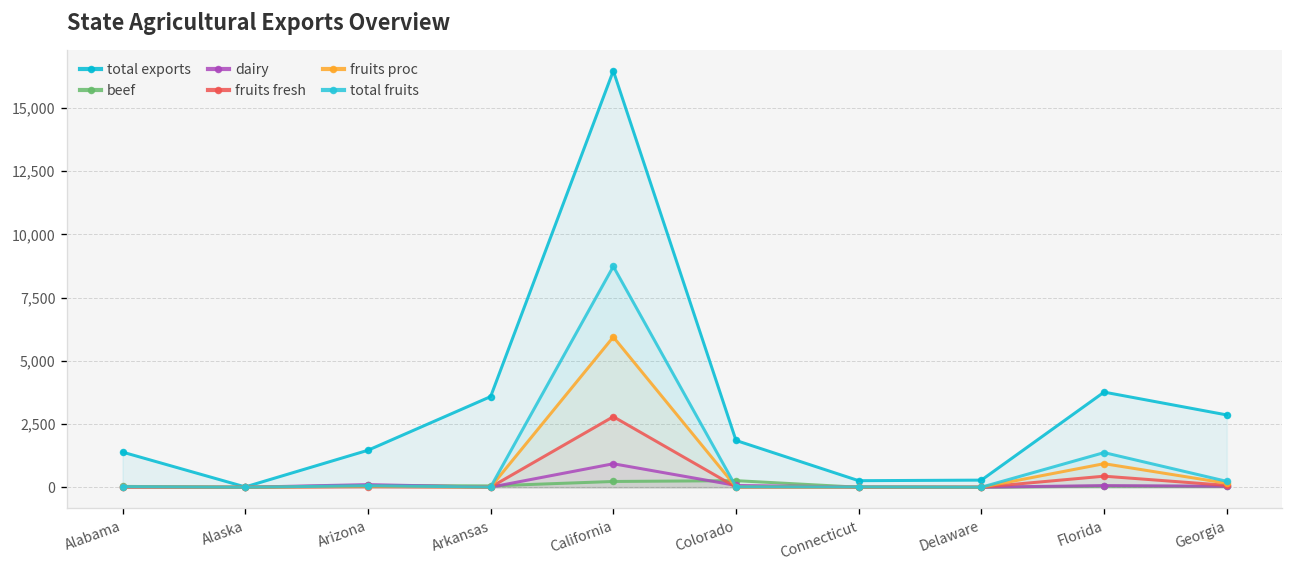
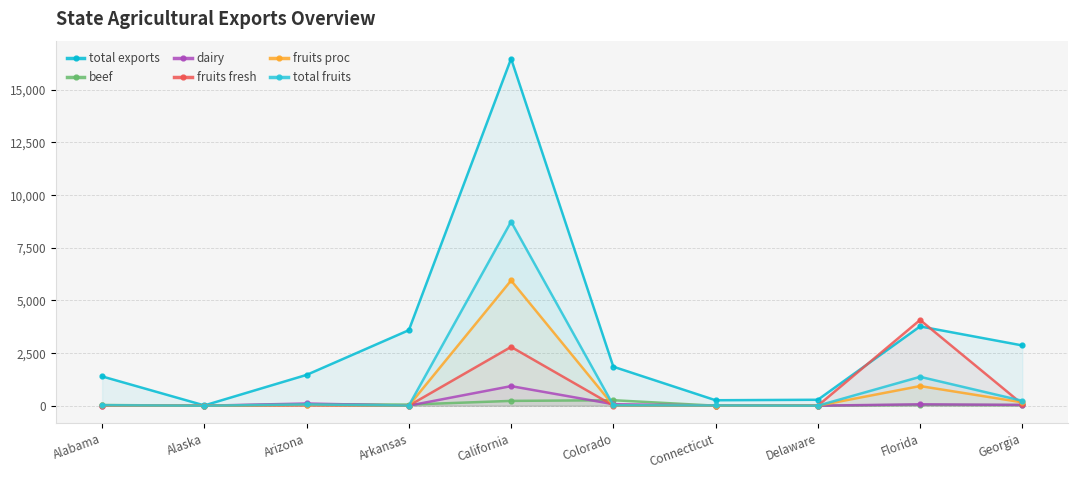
  {
    "beef": {
      "California": "200",
      "Colorado": "300"
    },
    "dairy": {
      "California": "900"
    },
    "fruits fresh": {
      "California": "2,800",
-     "Florida": "400"
+     "Florida": "4,100"
    },
    "fruits proc": {
      "California": "5,900",
      "Florida": "900"
    }
  }
